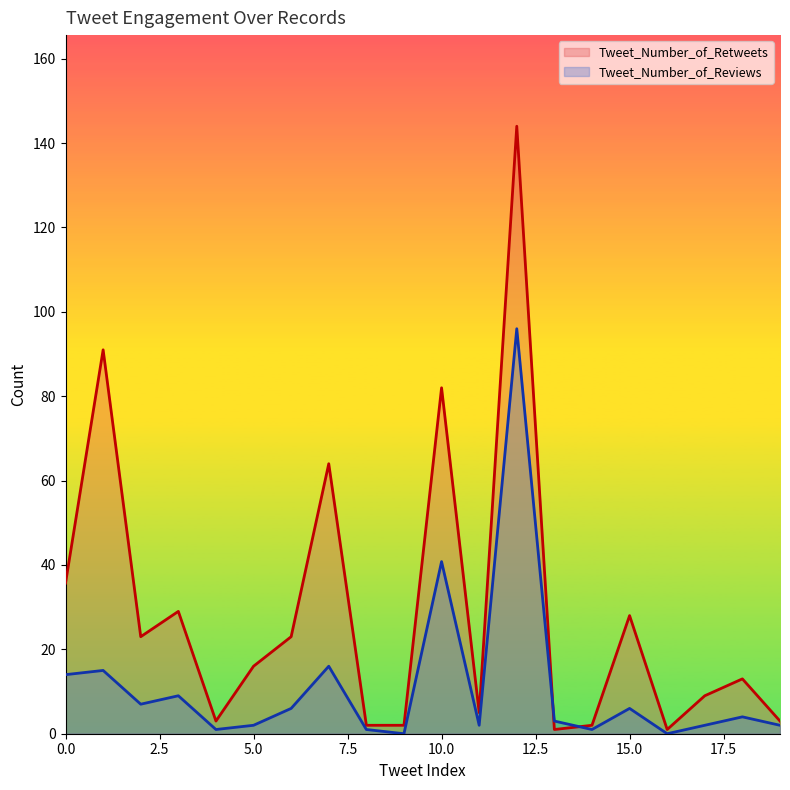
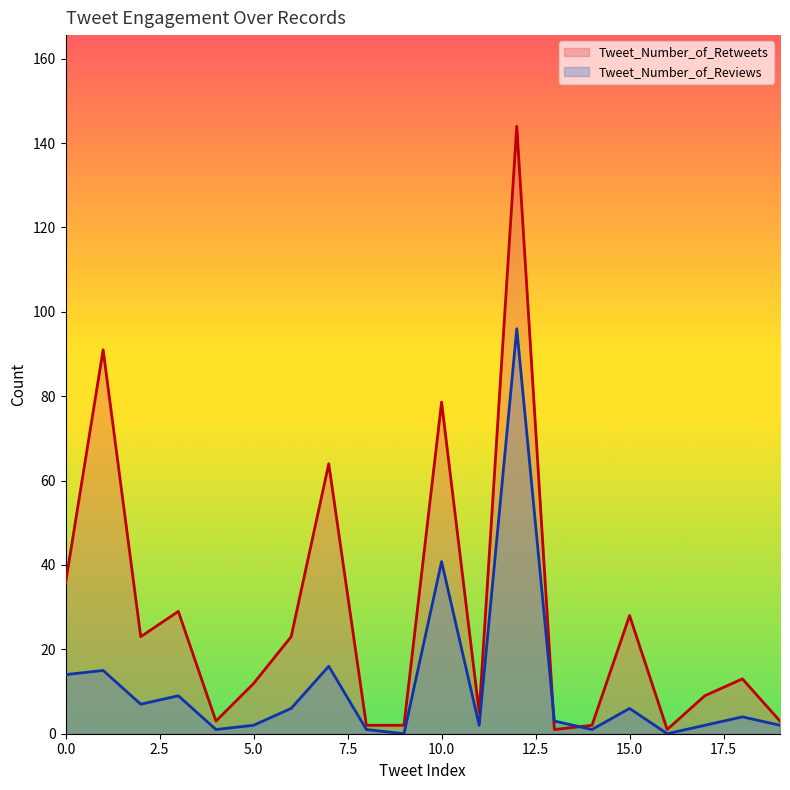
  {
    "Tweet_Number_of_Retweets": {
      "0.0": 36,
-     "5.0": 16,
-     "10.0": 82,
+     "5.0": 12,
+     "10.0": 79,
      "15.0": 28
    },
    "Tweet_Number_of_Reviews": {
      "0.0": 14,
      "5.0": 2,
      "10.0": 41,
      "15.0": 6
    }
  }
